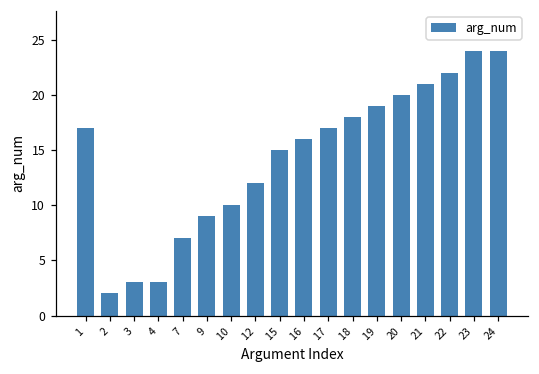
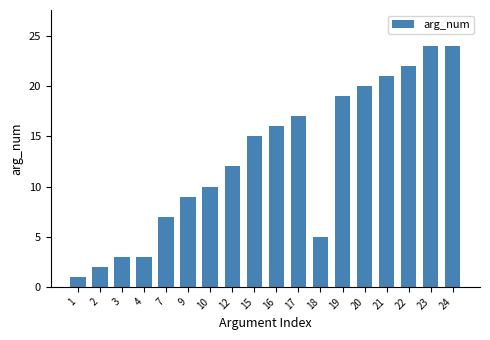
  {
-   "1": 17,
+   "1": 1,
    "2": 2,
    "3": 3,
    "4": 3,
    "7": 7,
    "9": 9,
    "10": 10,
    "12": 12,
    "15": 15,
    "16": 16,
    "17": 17,
-   "18": 18,
+   "18": 5,
    "19": 19,
    "20": 20,
    "21": 21,
    "22": 22,
    "23": 24,
    "24": 24
  }
